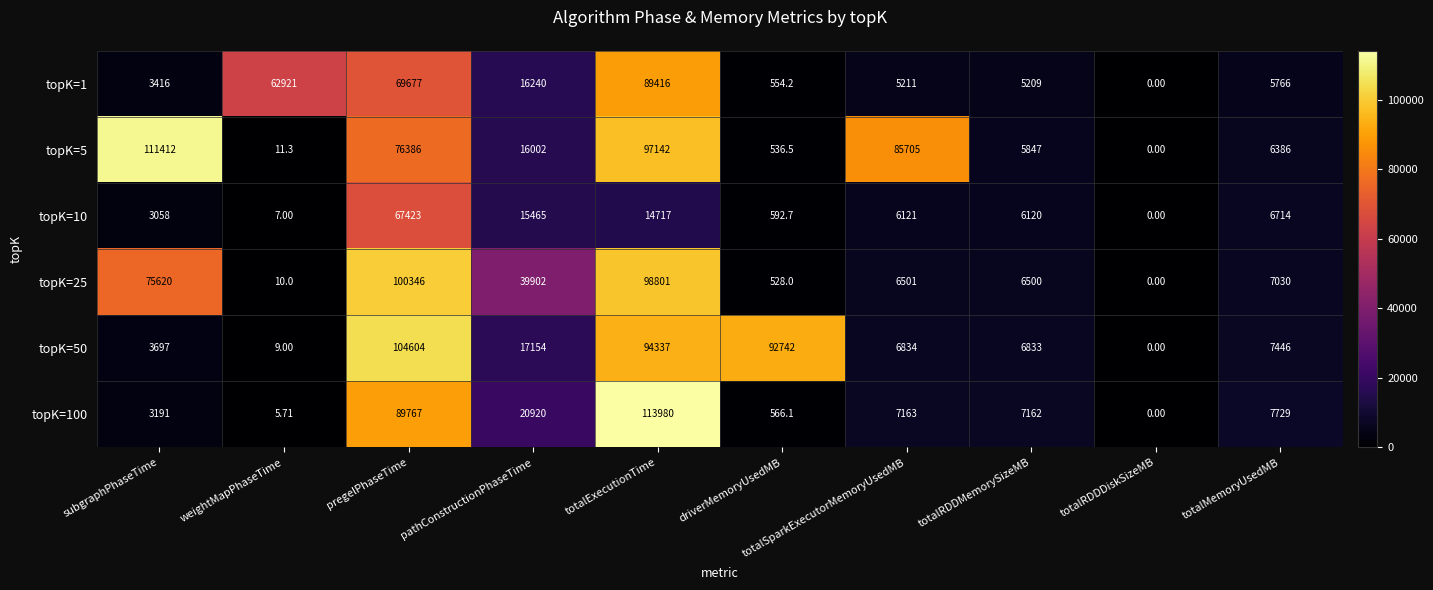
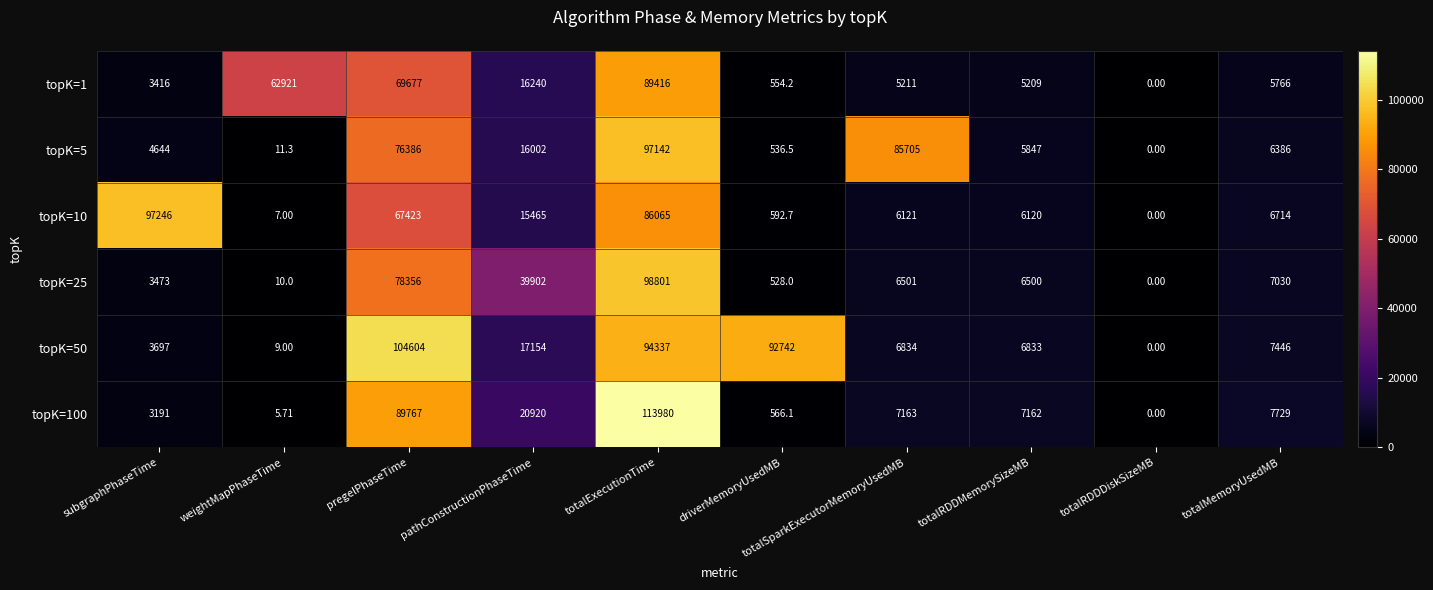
  {
    "topK=1": {
      "subgraphPhaseTime": 3416,
      "weightMapPhaseTime": 62921,
      "pregelPhaseTime": 69677,
      "pathConstructionPhaseTime": 16240,
      "totalExecutionTime": 89416,
      "driverMemoryUsedMB": 554.2,
      "totalSparkExecutorMemoryUsedMB": 5211,
      "totalRDDMemorySizeMB": 5209,
      "totalRDDDiskSizeMB": 0.00,
      "totalMemoryUsedMB": 5766
    },
    "topK=5": {
-     "subgraphPhaseTime": 111412,
+     "subgraphPhaseTime": 4644,
      "weightMapPhaseTime": 11.3,
      "pregelPhaseTime": 76386,
      "pathConstructionPhaseTime": 16002,
      "totalExecutionTime": 97142,
      "driverMemoryUsedMB": 536.5,
      "totalSparkExecutorMemoryUsedMB": 85705,
      "totalRDDMemorySizeMB": 5847,
      "totalRDDDiskSizeMB": 0.00,
      "totalMemoryUsedMB": 6386
    },
    "topK=10": {
-     "subgraphPhaseTime": 3058,
+     "subgraphPhaseTime": 97246,
      "weightMapPhaseTime": 7.00,
      "pregelPhaseTime": 67423,
      "pathConstructionPhaseTime": 15465,
-     "totalExecutionTime": 14717,
+     "totalExecutionTime": 86065,
      "driverMemoryUsedMB": 592.7,
      "totalSparkExecutorMemoryUsedMB": 6121,
      "totalRDDMemorySizeMB": 6120,
      "totalRDDDiskSizeMB": 0.00,
      "totalMemoryUsedMB": 6714
    },
    "topK=25": {
-     "subgraphPhaseTime": 75620,
+     "subgraphPhaseTime": 3473,
      "weightMapPhaseTime": 10.0,
-     "pregelPhaseTime": 100346,
+     "pregelPhaseTime": 78356,
      "pathConstructionPhaseTime": 39902,
      "totalExecutionTime": 98801,
      "driverMemoryUsedMB": 528.0,
      "totalSparkExecutorMemoryUsedMB": 6501,
      "totalRDDMemorySizeMB": 6500,
      "totalRDDDiskSizeMB": 0.00,
      "totalMemoryUsedMB": 7030
    },
    "topK=50": {
      "subgraphPhaseTime": 3697,
      "weightMapPhaseTime": 9.00,
      "pregelPhaseTime": 104604,
      "pathConstructionPhaseTime": 17154,
      "totalExecutionTime": 94337,
      "driverMemoryUsedMB": 92742,
      "totalSparkExecutorMemoryUsedMB": 6834,
      "totalRDDMemorySizeMB": 6833,
      "totalRDDDiskSizeMB": 0.00,
      "totalMemoryUsedMB": 7446
    },
    "topK=100": {
      "subgraphPhaseTime": 3191,
      "weightMapPhaseTime": 5.71,
      "pregelPhaseTime": 89767,
      "pathConstructionPhaseTime": 20920,
      "totalExecutionTime": 113980,
      "driverMemoryUsedMB": 566.1,
      "totalSparkExecutorMemoryUsedMB": 7163,
      "totalRDDMemorySizeMB": 7162,
      "totalRDDDiskSizeMB": 0.00,
      "totalMemoryUsedMB": 7729
    }
  }
